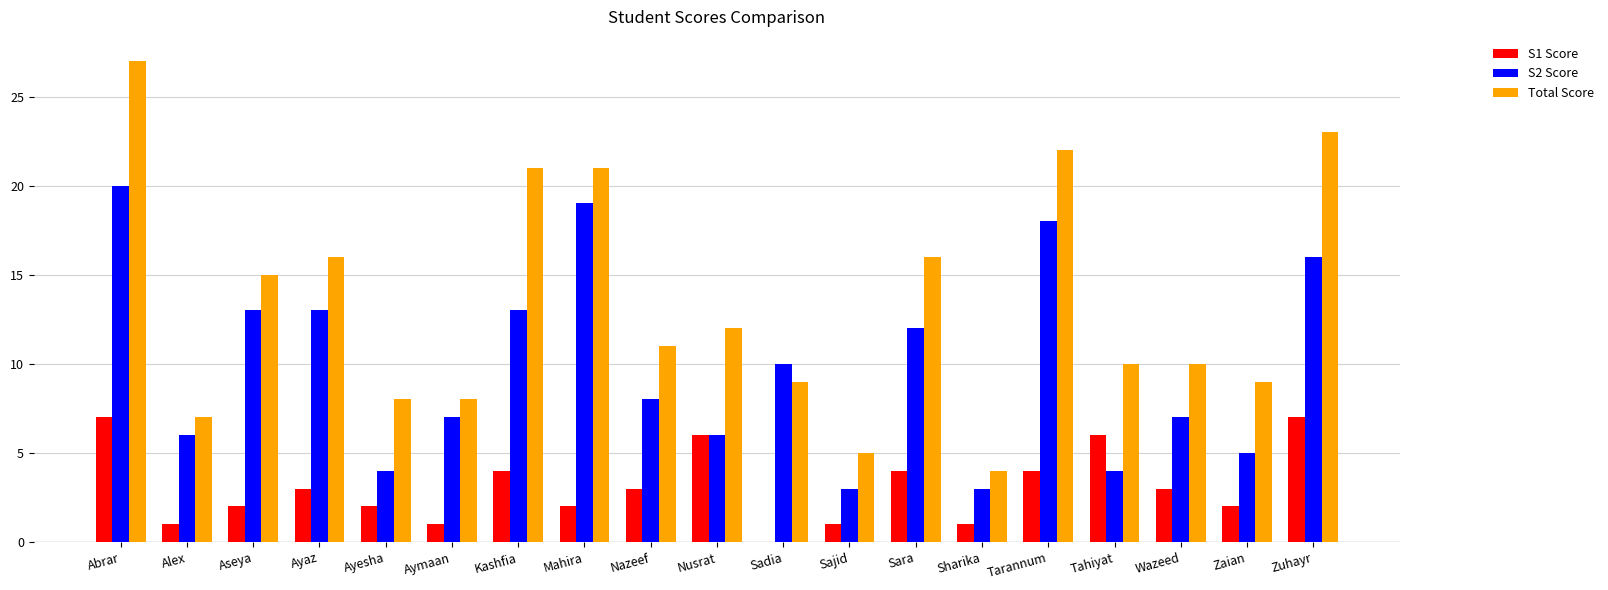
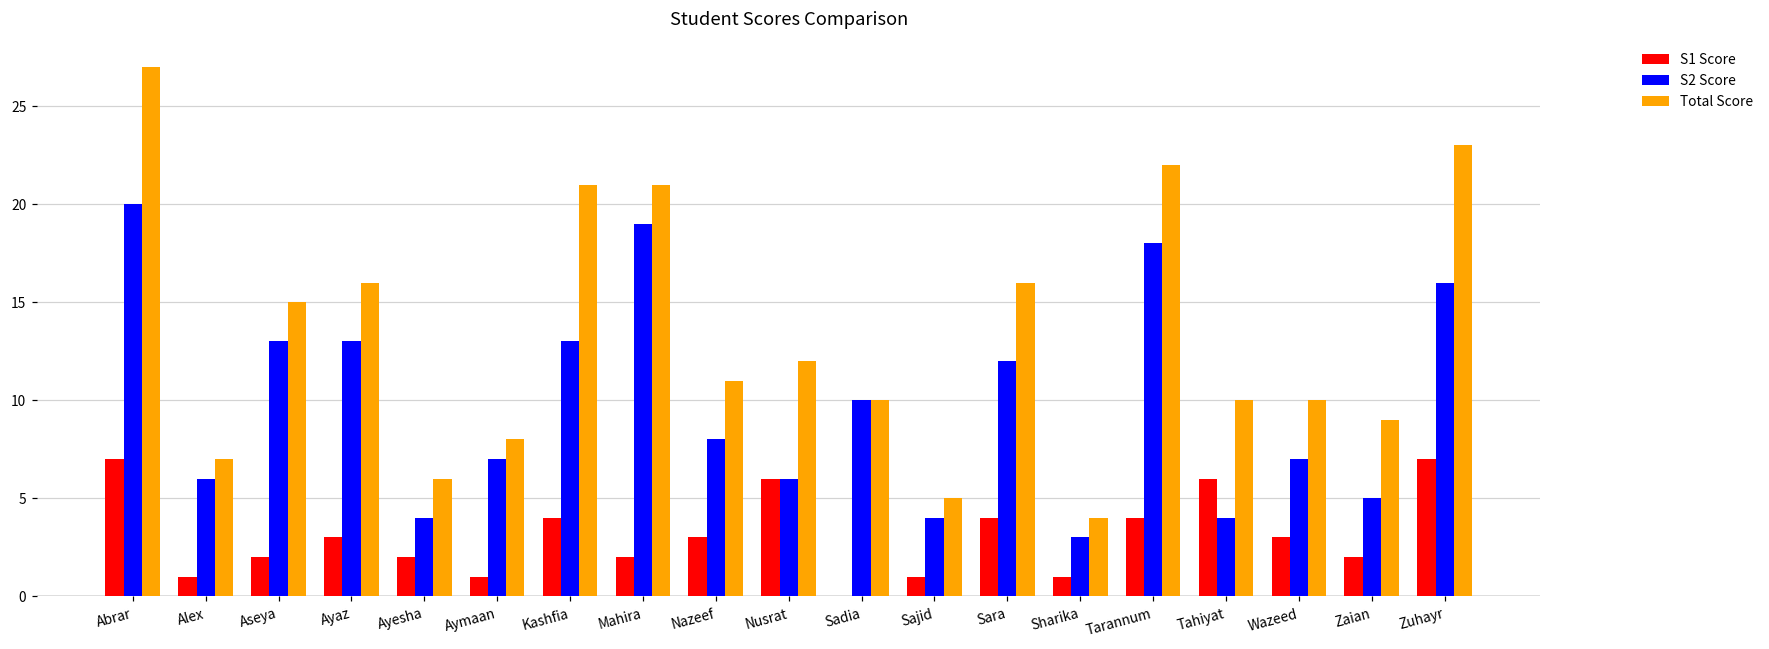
  {
    "S1 Score": {
      "Abrar": 7,
      "Alex": 1,
      "Aseya": 2,
      "Ayaz": 3,
      "Ayesha": 2,
      "Aymaan": 1,
      "Kashfia": 4,
      "Mahira": 2,
      "Nazeef": 3,
      "Nusrat": 6,
      "Sadia": 0,
      "Sajid": 1,
      "Sara": 4,
      "Sharika": 1,
      "Tarannum": 4,
      "Tahiyat": 6,
      "Wazeed": 3,
      "Zaian": 2,
      "Zuhayr": 7
    },
    "S2 Score": {
      "Abrar": 20,
      "Alex": 6,
      "Aseya": 13,
      "Ayaz": 13,
      "Ayesha": 4,
      "Aymaan": 7,
      "Kashfia": 13,
      "Mahira": 19,
      "Nazeef": 8,
      "Nusrat": 6,
      "Sadia": 10,
-     "Sajid": 3,
+     "Sajid": 4,
      "Sara": 12,
      "Sharika": 3,
      "Tarannum": 18,
      "Tahiyat": 4,
      "Wazeed": 7,
      "Zaian": 5,
      "Zuhayr": 16
    },
    "Total Score": {
      "Abrar": 27,
      "Alex": 7,
      "Aseya": 15,
      "Ayaz": 16,
-     "Ayesha": 8,
+     "Ayesha": 6,
      "Aymaan": 8,
      "Kashfia": 21,
      "Mahira": 21,
      "Nazeef": 11,
      "Nusrat": 12,
-     "Sadia": 9,
+     "Sadia": 10,
      "Sajid": 5,
      "Sara": 16,
      "Sharika": 4,
      "Tarannum": 22,
      "Tahiyat": 10,
      "Wazeed": 10,
      "Zaian": 9,
      "Zuhayr": 23
    }
  }
